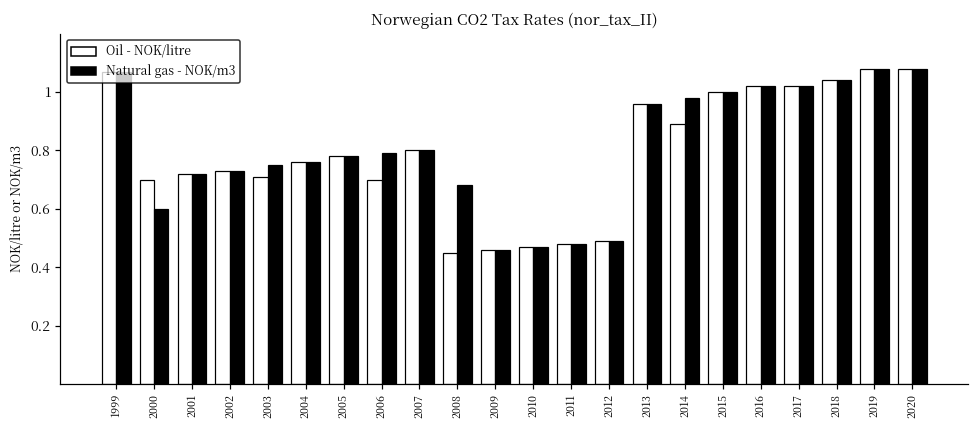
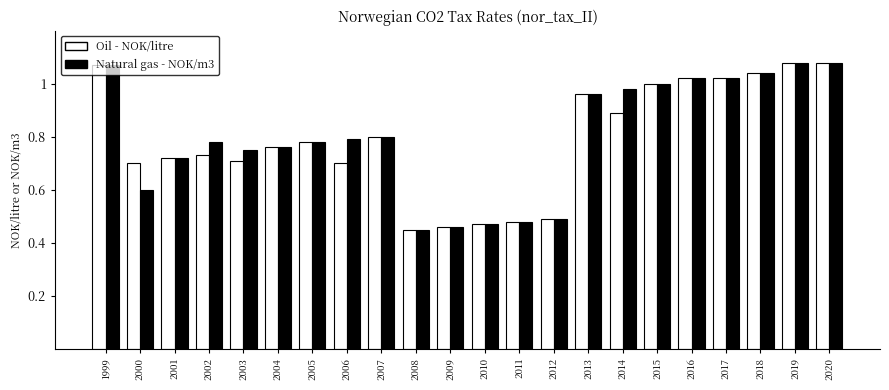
  {
    "Oil - NOK/litre": {
      "2000": 0.70,
      "2001": 0.72,
      "2002": 0.73,
      "2003": 0.71,
      "2004": 0.76,
      "2005": 0.78,
      "2006": 0.70,
      "2007": 0.80,
      "2008": 0.45,
      "2009": 0.46,
      "2010": 0.47,
      "2011": 0.48,
      "2012": 0.49,
      "2013": 0.96,
      "2014": 0.89,
      "2015": 1.00,
      "2016": 1.02,
      "2017": 1.02,
      "2018": 1.04,
      "2019": 1.08,
      "2020": 1.08
    },
    "Natural gas - NOK/m3": {
      "2000": 0.60,
      "2001": 0.72,
-     "2002": 0.73,
+     "2002": 0.78,
      "2003": 0.75,
      "2004": 0.76,
      "2005": 0.78,
      "2006": 0.79,
      "2007": 0.80,
-     "2008": 0.68,
+     "2008": 0.45,
      "2009": 0.46,
      "2010": 0.47,
      "2011": 0.48,
      "2012": 0.49,
      "2013": 0.96,
      "2014": 0.98,
      "2015": 1.00,
      "2016": 1.02,
      "2017": 1.02,
      "2018": 1.04,
      "2019": 1.08,
      "2020": 1.08
    }
  }
